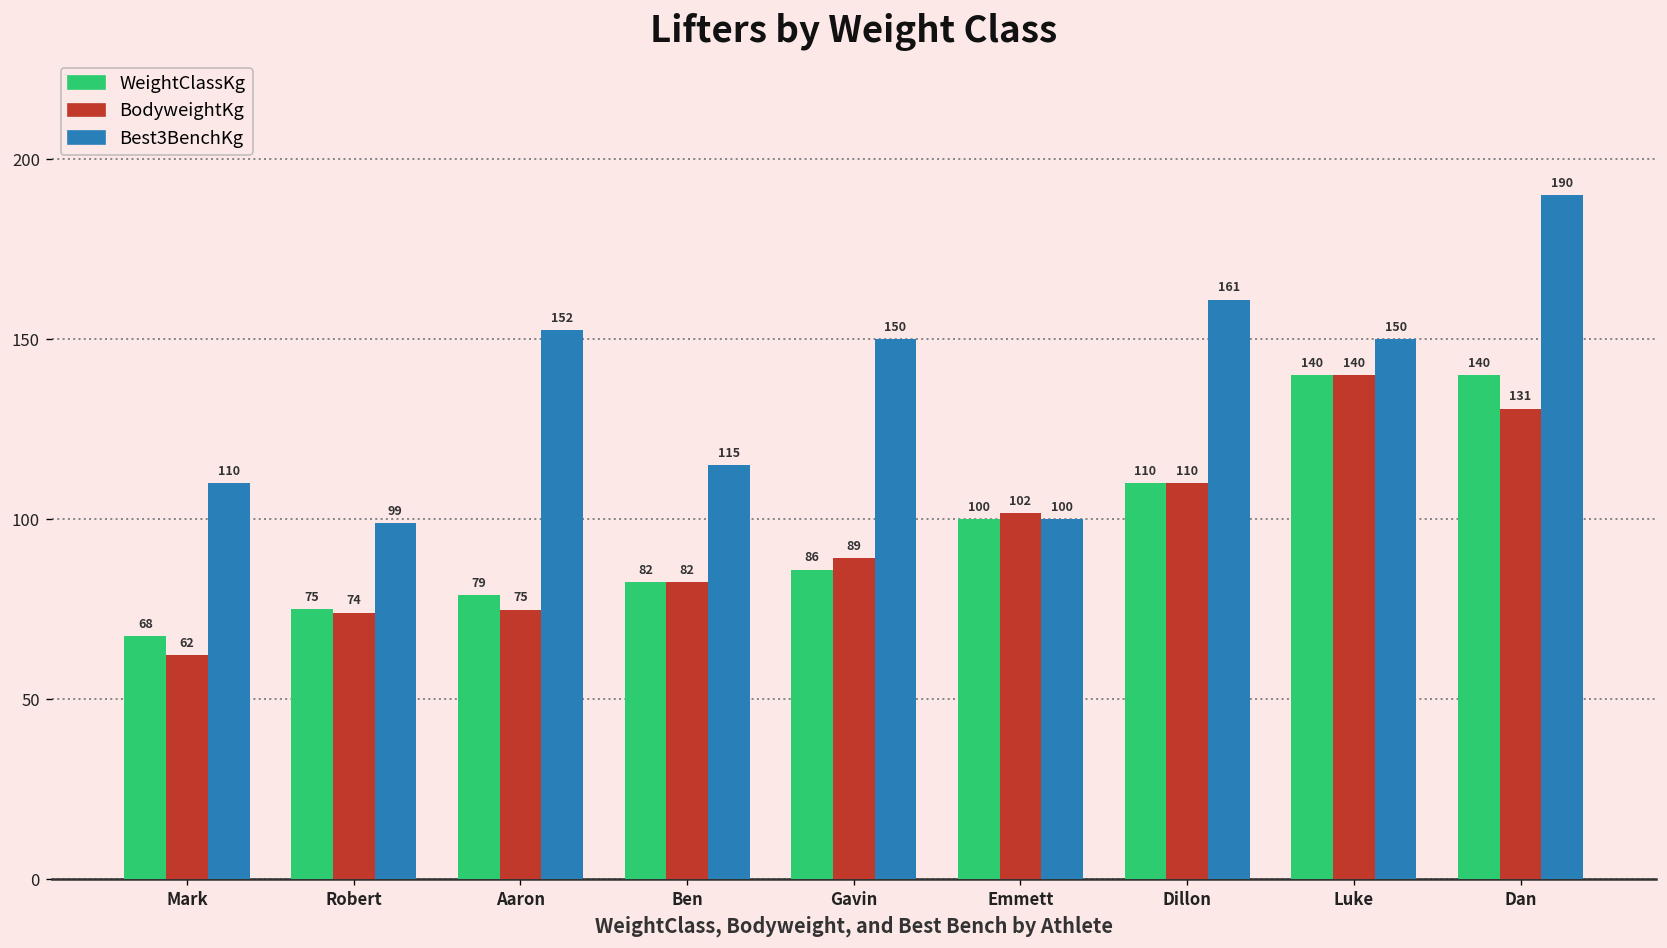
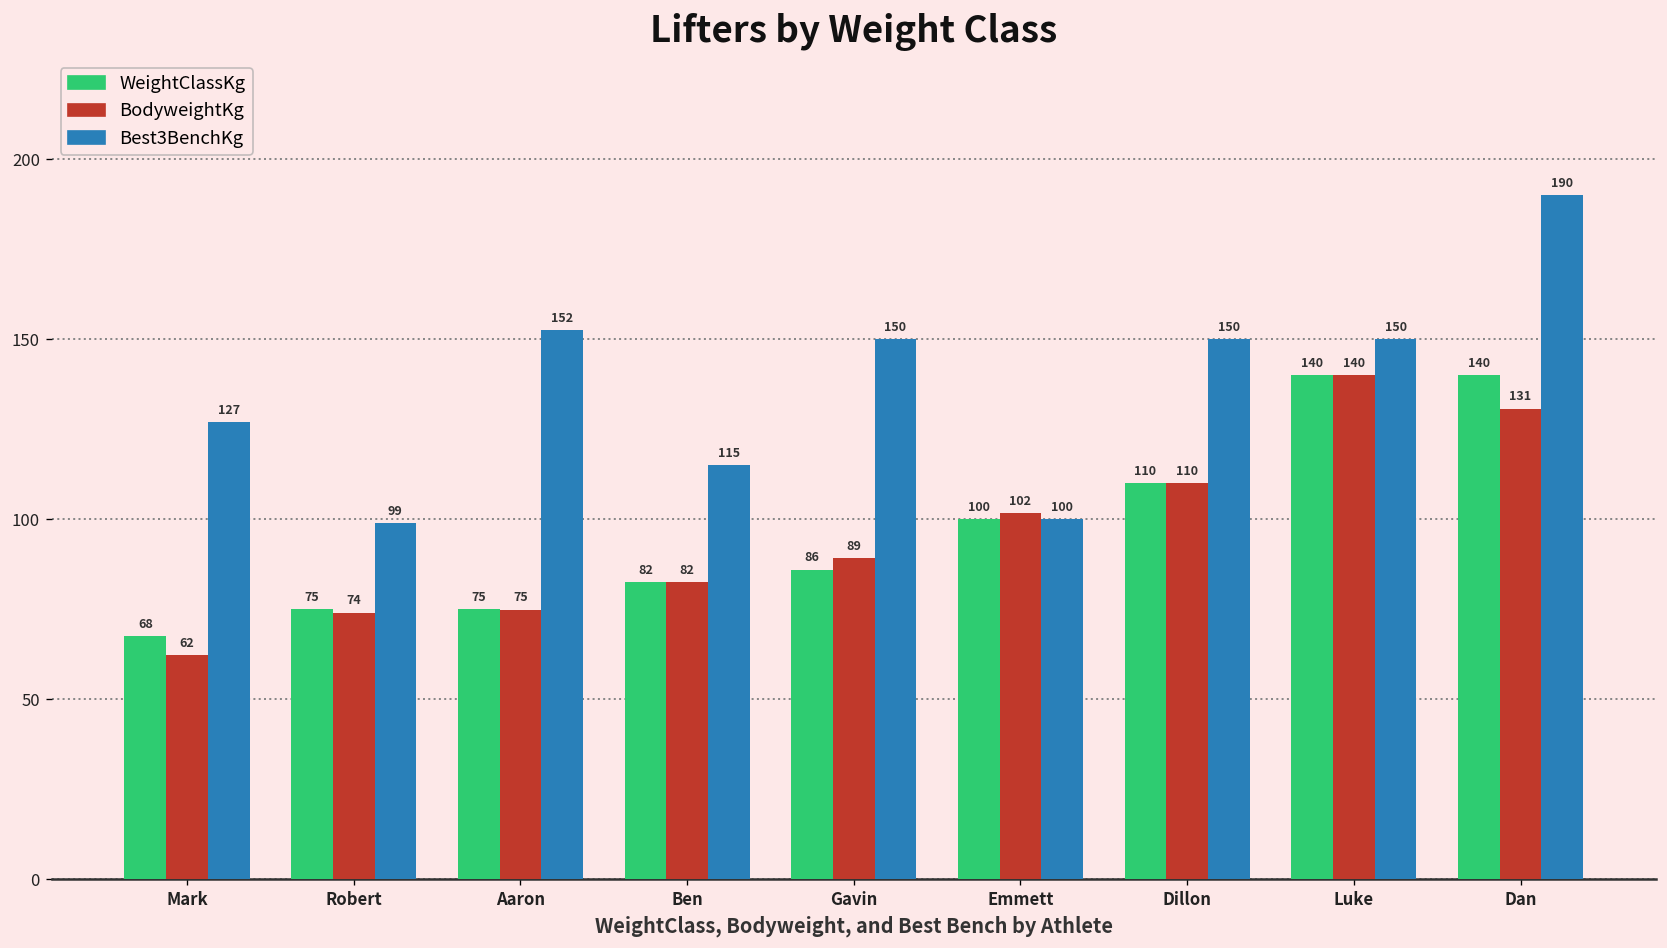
  {
    "WeightClassKg": {
      "Mark": 68,
      "Robert": 75,
-     "Aaron": 79,
+     "Aaron": 75,
      "Ben": 82,
      "Gavin": 86,
      "Emmett": 100,
      "Dillon": 110,
      "Luke": 140,
      "Dan": 140
    },
    "BodyweightKg": {
      "Mark": 62,
      "Robert": 74,
      "Aaron": 75,
      "Ben": 82,
      "Gavin": 89,
      "Emmett": 102,
      "Dillon": 110,
      "Luke": 140,
      "Dan": 131
    },
    "Best3BenchKg": {
-     "Mark": 110,
+     "Mark": 127,
      "Robert": 99,
      "Aaron": 152,
      "Ben": 115,
      "Gavin": 150,
      "Emmett": 100,
-     "Dillon": 161,
+     "Dillon": 150,
      "Luke": 150,
      "Dan": 190
    }
  }
